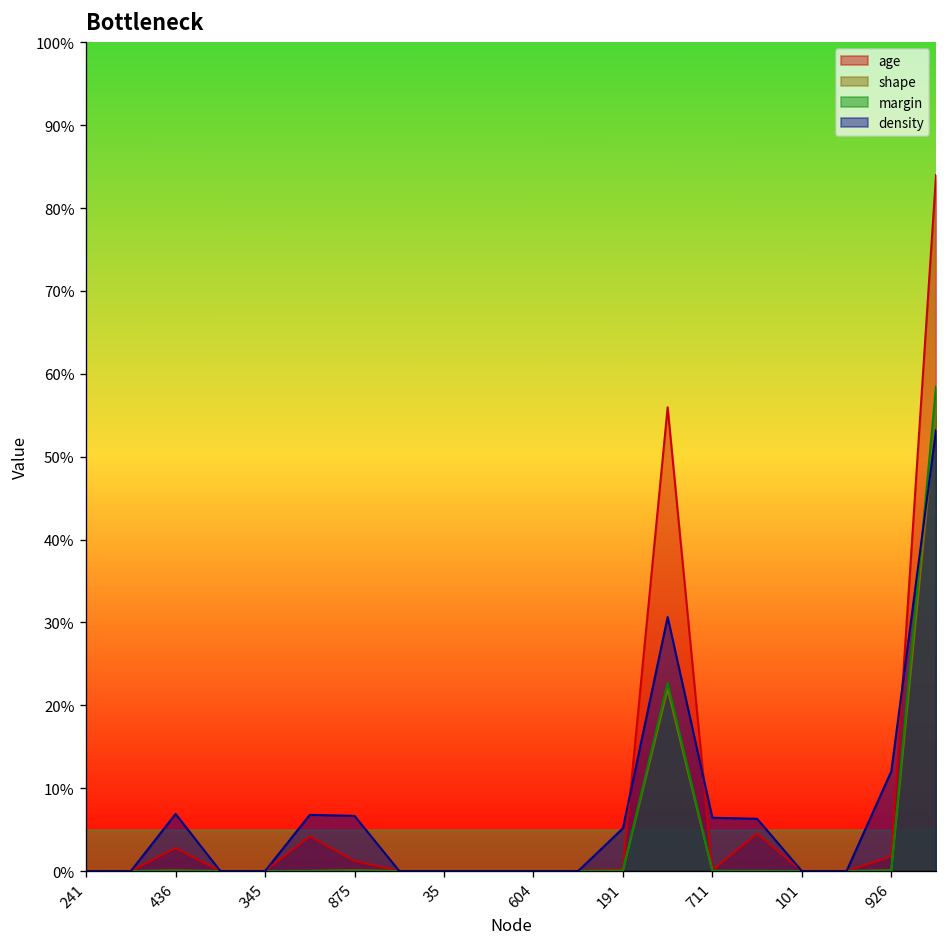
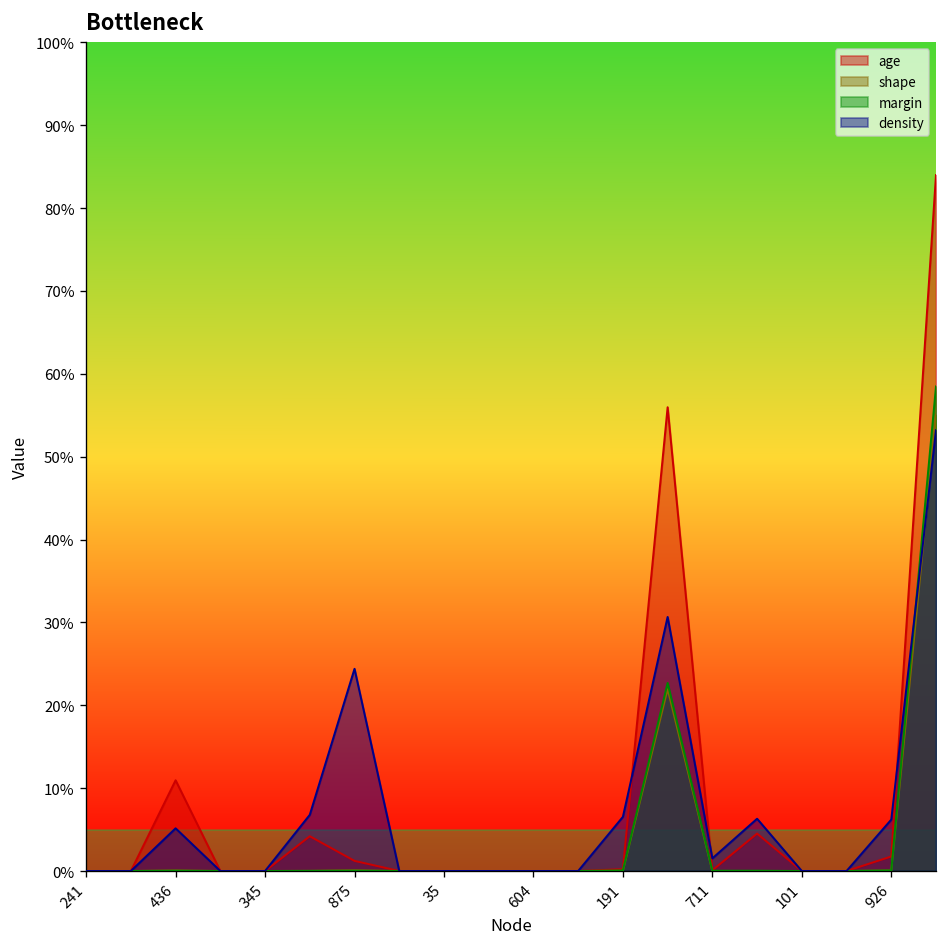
  {
    "age": {
-     "436": "3%",
+     "436": "11%",
      "875": "1%",
      "926": "2%"
    },
    "density": {
-     "436": "7%",
-     "875": "7%",
-     "191": "5%",
-     "711": "6%",
-     "926": "12%"
+     "436": "5%",
+     "875": "24%",
+     "191": "7%",
+     "711": "2%",
+     "926": "6%"
    }
  }
